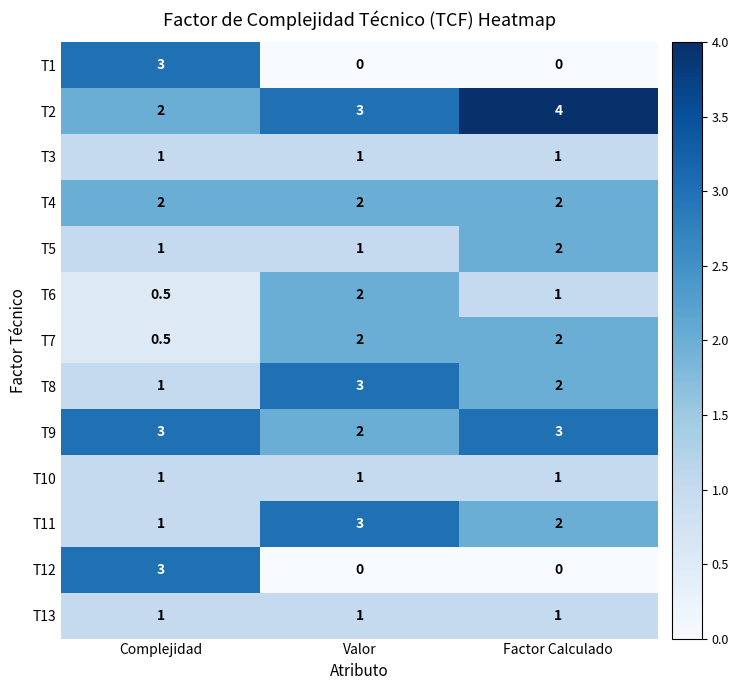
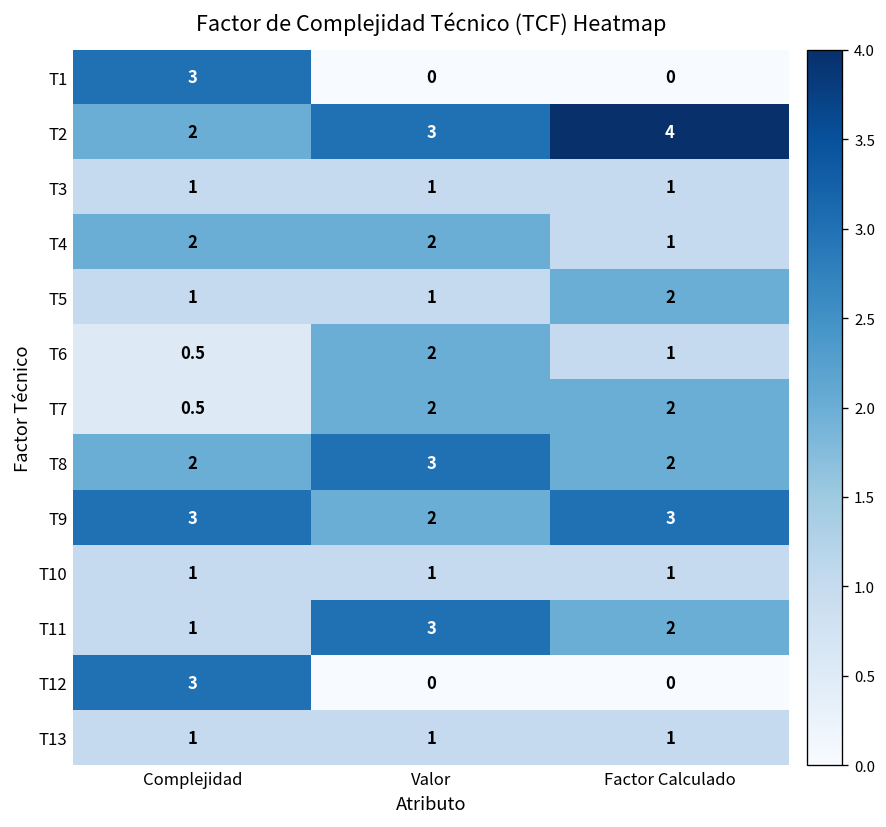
  {
    "T1": {
      "Complejidad": 3,
      "Valor": 0,
      "Factor Calculado": 0
    },
    "T2": {
      "Complejidad": 2,
      "Valor": 3,
      "Factor Calculado": 4
    },
    "T3": {
      "Complejidad": 1,
      "Valor": 1,
      "Factor Calculado": 1
    },
    "T4": {
      "Complejidad": 2,
      "Valor": 2,
-     "Factor Calculado": 2
+     "Factor Calculado": 1
    },
    "T5": {
      "Complejidad": 1,
      "Valor": 1,
      "Factor Calculado": 2
    },
    "T6": {
      "Complejidad": 0.5,
      "Valor": 2,
      "Factor Calculado": 1
    },
    "T7": {
      "Complejidad": 0.5,
      "Valor": 2,
      "Factor Calculado": 2
    },
    "T8": {
-     "Complejidad": 1,
+     "Complejidad": 2,
      "Valor": 3,
      "Factor Calculado": 2
    },
    "T9": {
      "Complejidad": 3,
      "Valor": 2,
      "Factor Calculado": 3
    },
    "T10": {
      "Complejidad": 1,
      "Valor": 1,
      "Factor Calculado": 1
    },
    "T11": {
      "Complejidad": 1,
      "Valor": 3,
      "Factor Calculado": 2
    },
    "T12": {
      "Complejidad": 3,
      "Valor": 0,
      "Factor Calculado": 0
    },
    "T13": {
      "Complejidad": 1,
      "Valor": 1,
      "Factor Calculado": 1
    }
  }
